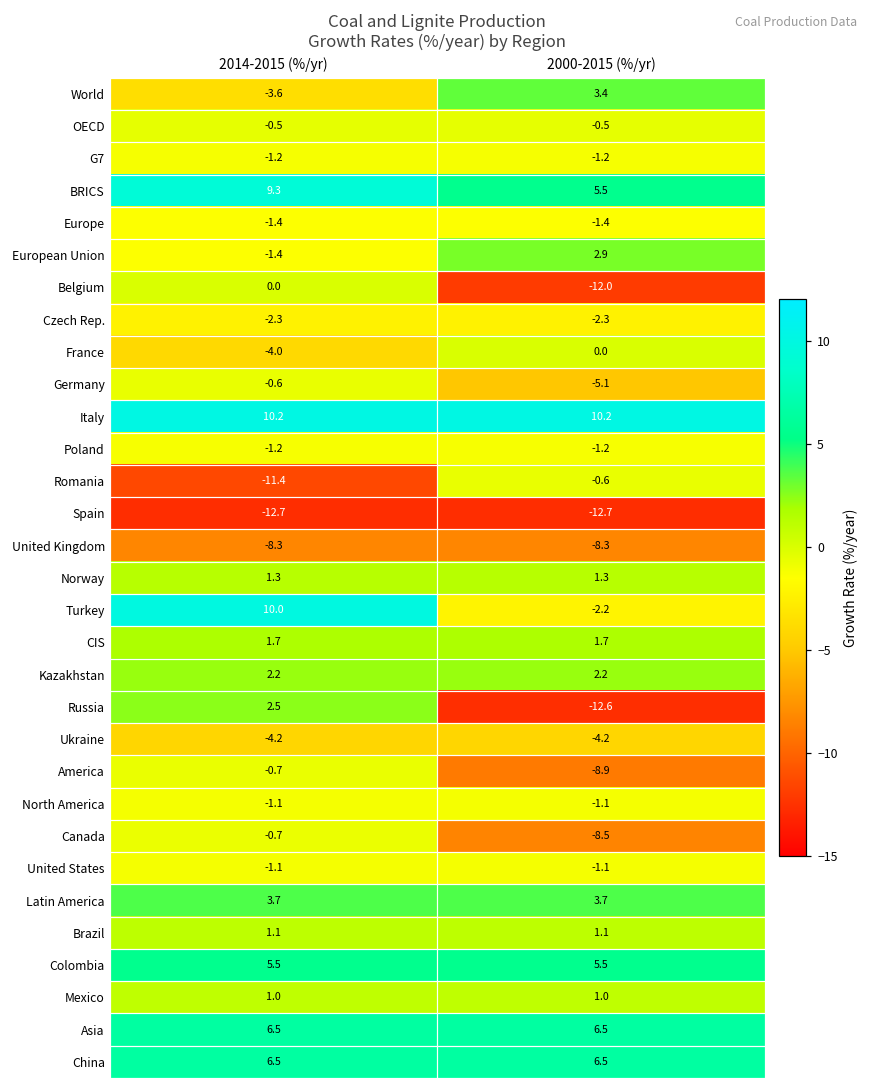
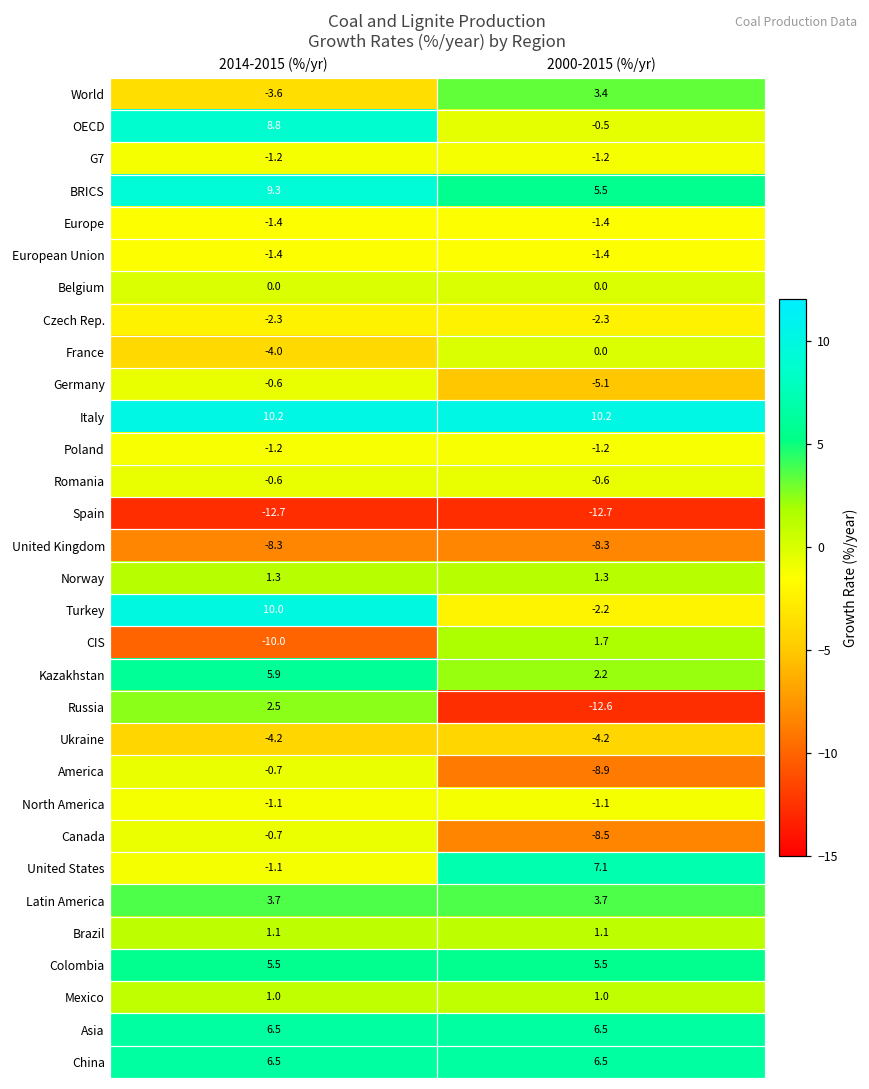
  {
    "World": {
      "2014-2015 (%/yr)": -3.6,
      "2000-2015 (%/yr)": 3.4
    },
    "OECD": {
-     "2014-2015 (%/yr)": -0.5,
+     "2014-2015 (%/yr)": 8.8,
      "2000-2015 (%/yr)": -0.5
    },
    "G7": {
      "2014-2015 (%/yr)": -1.2,
      "2000-2015 (%/yr)": -1.2
    },
    "BRICS": {
      "2014-2015 (%/yr)": 9.3,
      "2000-2015 (%/yr)": 5.5
    },
    "Europe": {
      "2014-2015 (%/yr)": -1.4,
      "2000-2015 (%/yr)": -1.4
    },
    "European Union": {
      "2014-2015 (%/yr)": -1.4,
-     "2000-2015 (%/yr)": 2.9
+     "2000-2015 (%/yr)": -1.4
    },
    "Belgium": {
      "2014-2015 (%/yr)": 0.0,
-     "2000-2015 (%/yr)": -12.0
+     "2000-2015 (%/yr)": 0.0
    },
    "Czech Rep.": {
      "2014-2015 (%/yr)": -2.3,
      "2000-2015 (%/yr)": -2.3
    },
    "France": {
      "2014-2015 (%/yr)": -4.0,
      "2000-2015 (%/yr)": 0.0
    },
    "Germany": {
      "2014-2015 (%/yr)": -0.6,
      "2000-2015 (%/yr)": -5.1
    },
    "Italy": {
      "2014-2015 (%/yr)": 10.2,
      "2000-2015 (%/yr)": 10.2
    },
    "Poland": {
      "2014-2015 (%/yr)": -1.2,
      "2000-2015 (%/yr)": -1.2
    },
    "Romania": {
-     "2014-2015 (%/yr)": -11.4,
+     "2014-2015 (%/yr)": -0.6,
      "2000-2015 (%/yr)": -0.6
    },
    "Spain": {
      "2014-2015 (%/yr)": -12.7,
      "2000-2015 (%/yr)": -12.7
    },
    "United Kingdom": {
      "2014-2015 (%/yr)": -8.3,
      "2000-2015 (%/yr)": -8.3
    },
    "Norway": {
      "2014-2015 (%/yr)": 1.3,
      "2000-2015 (%/yr)": 1.3
    },
    "Turkey": {
      "2014-2015 (%/yr)": 10.0,
      "2000-2015 (%/yr)": -2.2
    },
    "CIS": {
-     "2014-2015 (%/yr)": 1.7,
+     "2014-2015 (%/yr)": -10.0,
      "2000-2015 (%/yr)": 1.7
    },
    "Kazakhstan": {
-     "2014-2015 (%/yr)": 2.2,
+     "2014-2015 (%/yr)": 5.9,
      "2000-2015 (%/yr)": 2.2
    },
    "Russia": {
      "2014-2015 (%/yr)": 2.5,
      "2000-2015 (%/yr)": -12.6
    },
    "Ukraine": {
      "2014-2015 (%/yr)": -4.2,
      "2000-2015 (%/yr)": -4.2
    },
    "America": {
      "2014-2015 (%/yr)": -0.7,
      "2000-2015 (%/yr)": -8.9
    },
    "North America": {
      "2014-2015 (%/yr)": -1.1,
      "2000-2015 (%/yr)": -1.1
    },
    "Canada": {
      "2014-2015 (%/yr)": -0.7,
      "2000-2015 (%/yr)": -8.5
    },
    "United States": {
      "2014-2015 (%/yr)": -1.1,
-     "2000-2015 (%/yr)": -1.1
+     "2000-2015 (%/yr)": 7.1
    },
    "Latin America": {
      "2014-2015 (%/yr)": 3.7,
      "2000-2015 (%/yr)": 3.7
    },
    "Brazil": {
      "2014-2015 (%/yr)": 1.1,
      "2000-2015 (%/yr)": 1.1
    },
    "Colombia": {
      "2014-2015 (%/yr)": 5.5,
      "2000-2015 (%/yr)": 5.5
    },
    "Mexico": {
      "2014-2015 (%/yr)": 1.0,
      "2000-2015 (%/yr)": 1.0
    },
    "Asia": {
      "2014-2015 (%/yr)": 6.5,
      "2000-2015 (%/yr)": 6.5
    },
    "China": {
      "2014-2015 (%/yr)": 6.5,
      "2000-2015 (%/yr)": 6.5
    }
  }
